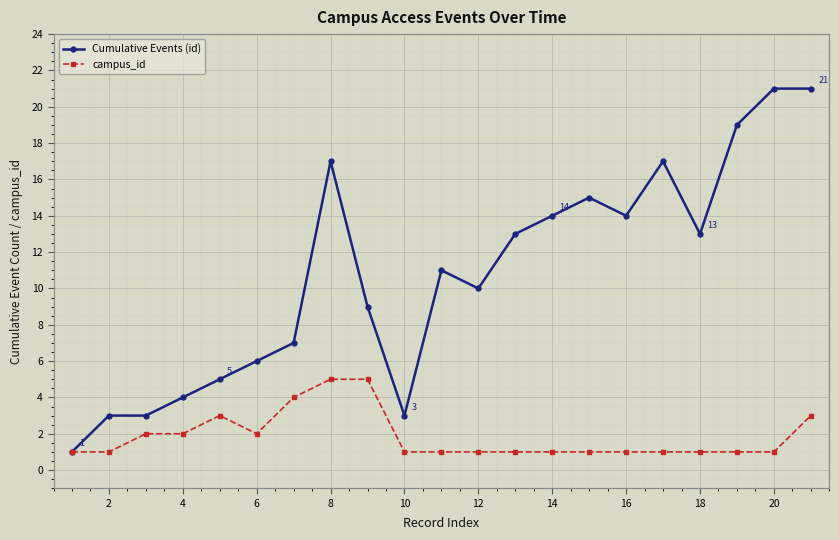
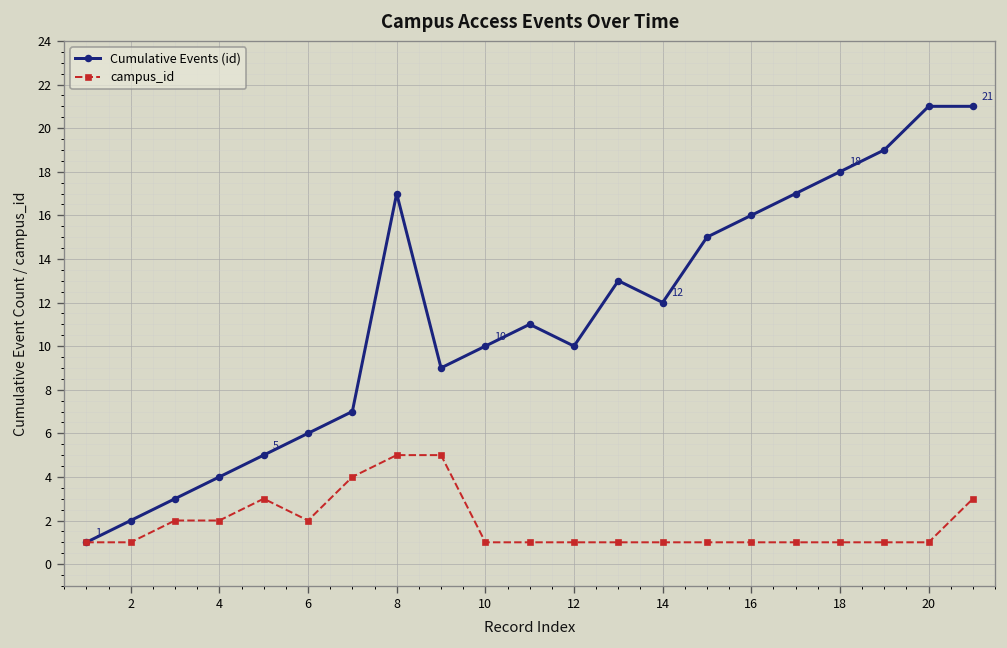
  {
    "Cumulative Events (id)": {
-     "2": 3,
-     "10": 3,
-     "14": 14,
-     "16": 14,
-     "18": 13
+     "2": 2,
+     "10": 10,
+     "14": 12,
+     "16": 16,
+     "18": 18
    },
    "campus_id": {
      "4": 2,
      "6": 2,
      "8": 5,
      "10": 1,
      "12": 1,
      "14": 1,
      "16": 1,
      "18": 1,
      "20": 1
    }
  }
